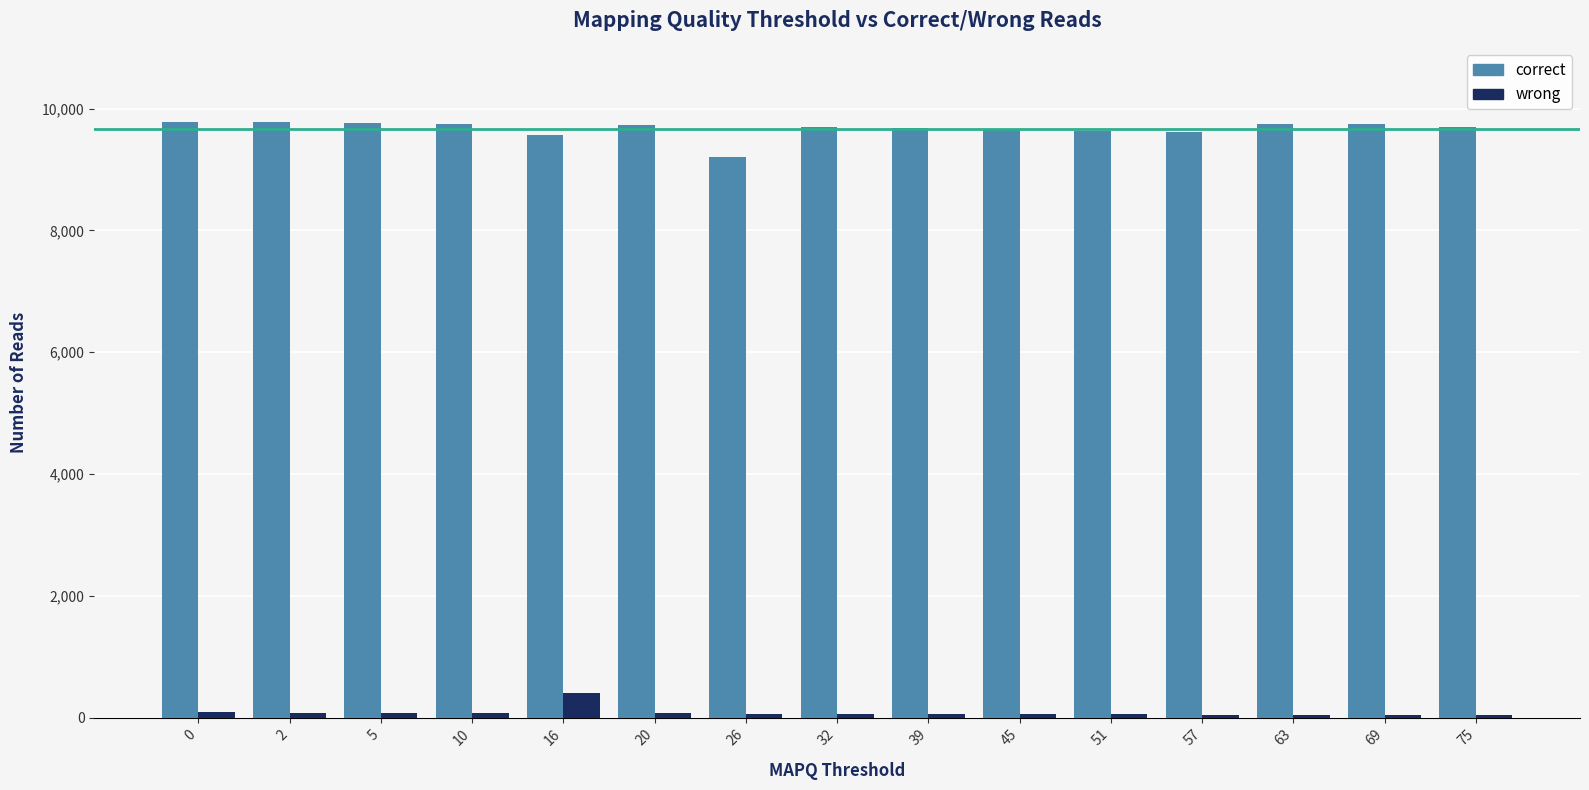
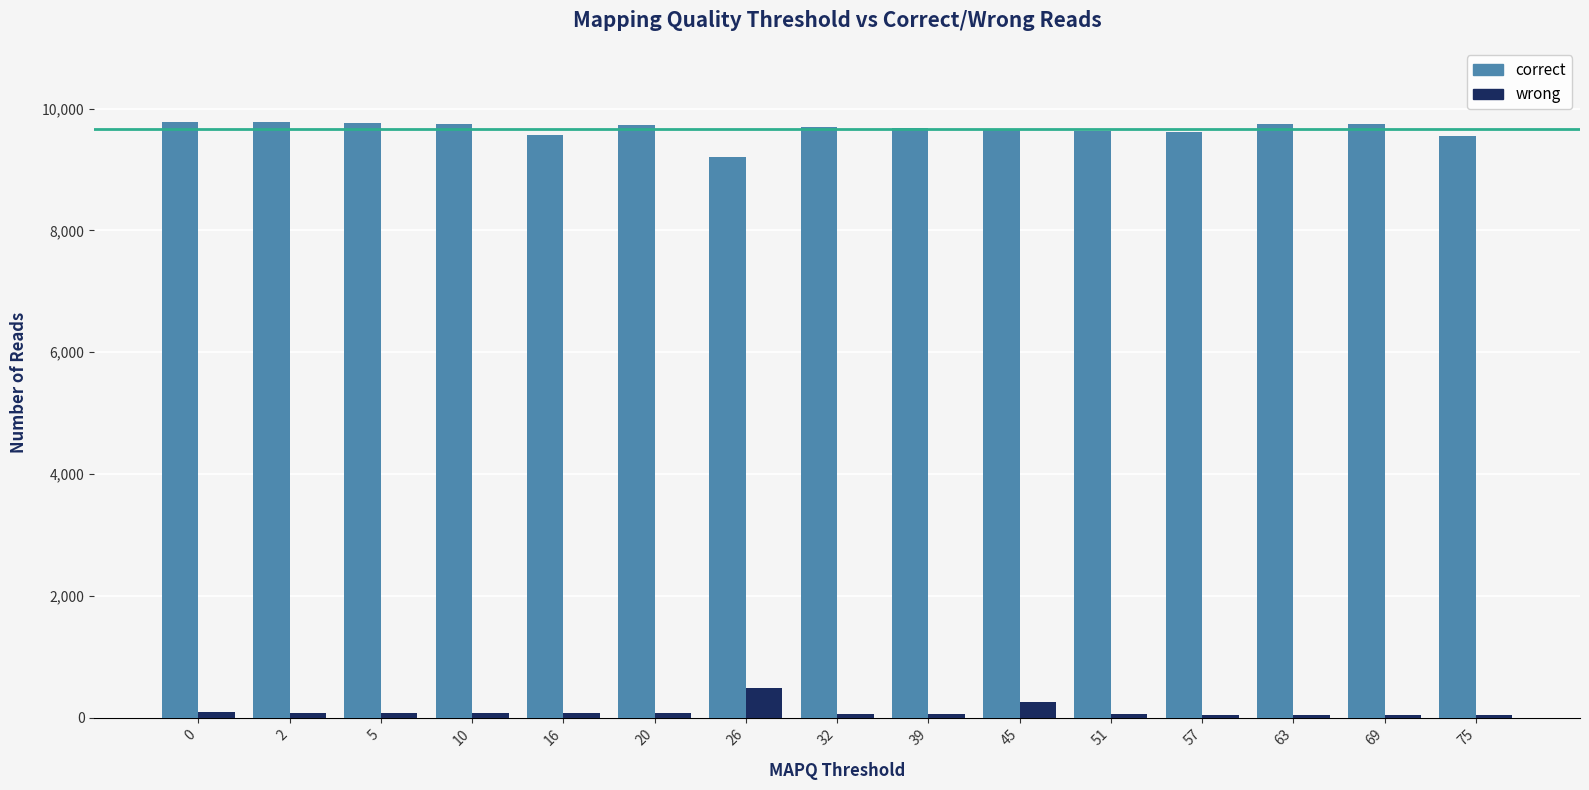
  {
    "correct": {
      "0": "9,800",
      "2": "9,800",
      "5": "9,800",
      "10": "9,800",
      "16": "9,600",
      "20": "9,700",
      "26": "9,200",
      "32": "9,700",
      "39": "9,700",
      "45": "9,700",
      "51": "9,600",
      "57": "9,600",
      "63": "9,800",
      "69": "9,800",
-     "75": "9,700"
+     "75": "9,600"
    },
    "wrong": {
      "0": "100",
      "2": "100",
      "5": "100",
      "10": "100",
-     "16": "400",
+     "16": "100",
      "20": "100",
-     "26": "100",
+     "26": "500",
      "32": "100",
      "39": "100",
-     "45": "100",
+     "45": "300",
      "51": "100",
      "57": "0",
      "63": "0",
      "69": "0"
    }
  }
